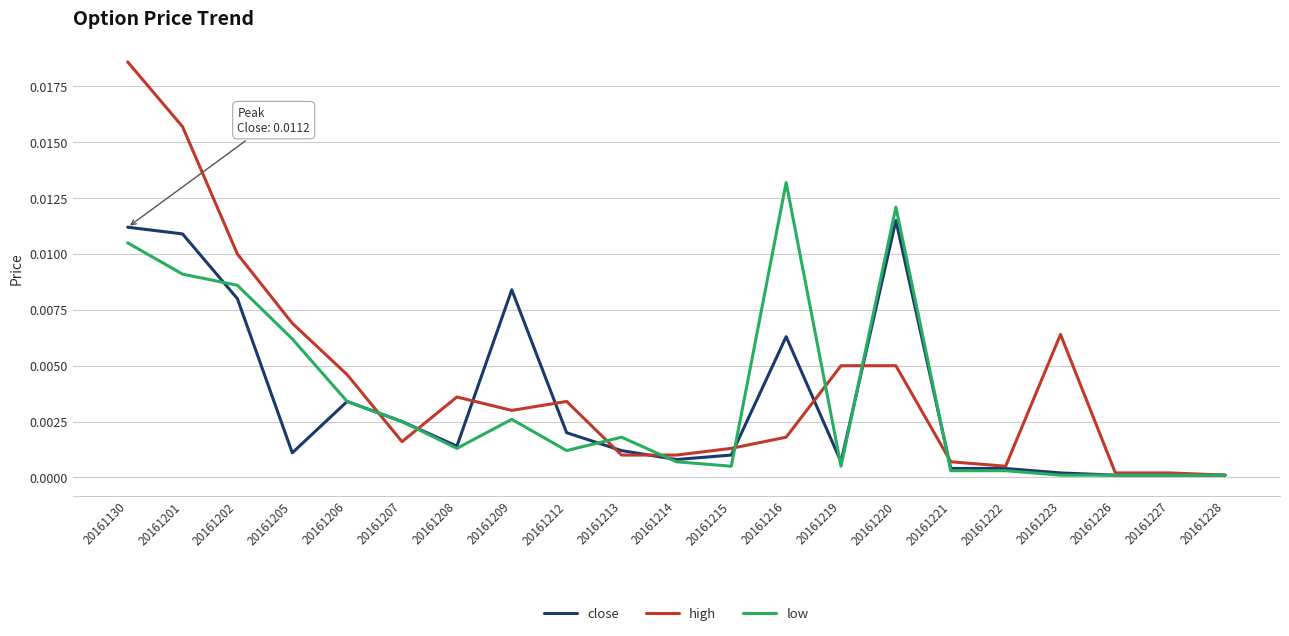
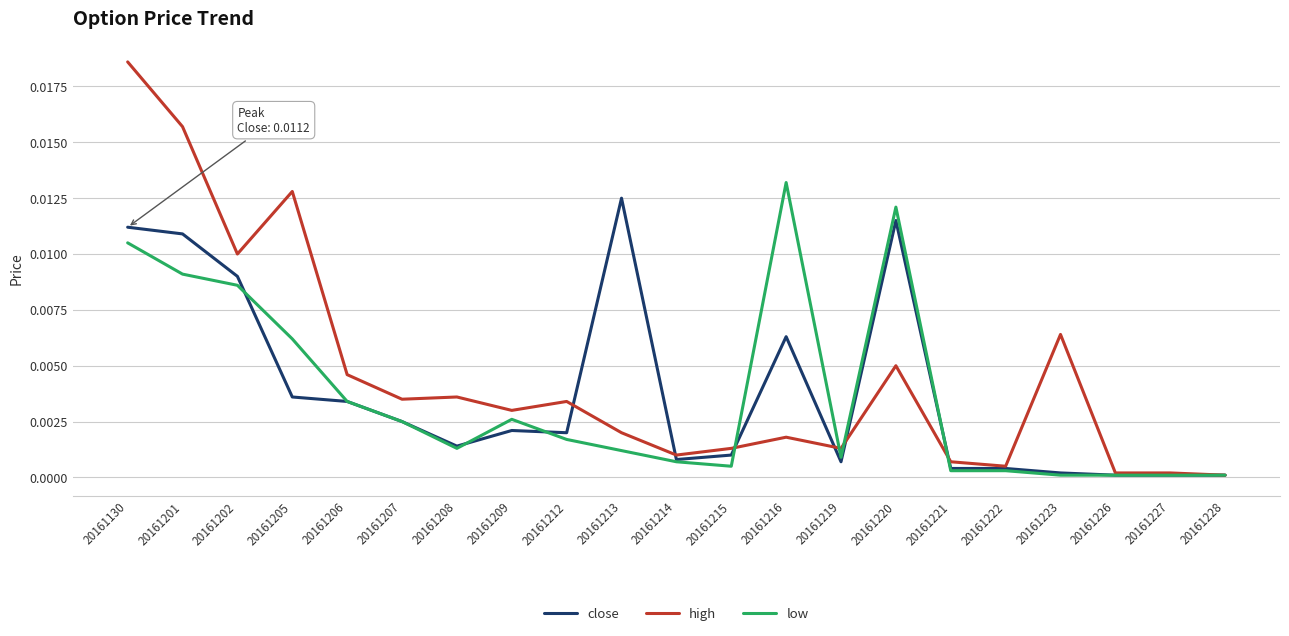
  {
    "close": {
      "20161130": 0.0112,
      "20161201": 0.0109,
-     "20161202": 0.008,
-     "20161205": 0.0011,
-     "20161209": 0.0084,
+     "20161202": 0.009,
+     "20161205": 0.0036,
+     "20161209": 0.0021,
      "20161212": 0.0020,
-     "20161213": 0.0012,
+     "20161213": 0.0125,
      "20161215": 0.0010,
      "20161216": 0.0063,
      "20161219": 0.0007,
      "20161220": 0.0115
    },
    "high": {
      "20161130": 0.0186,
      "20161202": 0.0100,
-     "20161205": 0.0069,
+     "20161205": 0.0128,
      "20161206": 0.0046,
-     "20161207": 0.0016,
+     "20161207": 0.0035,
      "20161208": 0.0036,
      "20161209": 0.0030,
      "20161212": 0.0034,
-     "20161213": 0.001,
+     "20161213": 0.002,
      "20161214": 0.0010,
      "20161215": 0.0013,
      "20161216": 0.0018,
-     "20161219": 0.0050,
+     "20161219": 0.0013,
      "20161220": 0.0050,
      "20161221": 0.0007,
      "20161223": 0.0064
    },
    "low": {
      "20161130": 0.0105,
      "20161201": 0.0091,
      "20161202": 0.0086,
      "20161205": 0.0062,
      "20161209": 0.0026,
-     "20161212": 0.0012,
-     "20161213": 0.0018,
+     "20161212": 0.0017,
+     "20161213": 0.0012,
      "20161215": 0.0005,
      "20161216": 0.0132,
-     "20161219": 0.0005,
+     "20161219": 0.0009,
      "20161220": 0.0121
    }
  }
